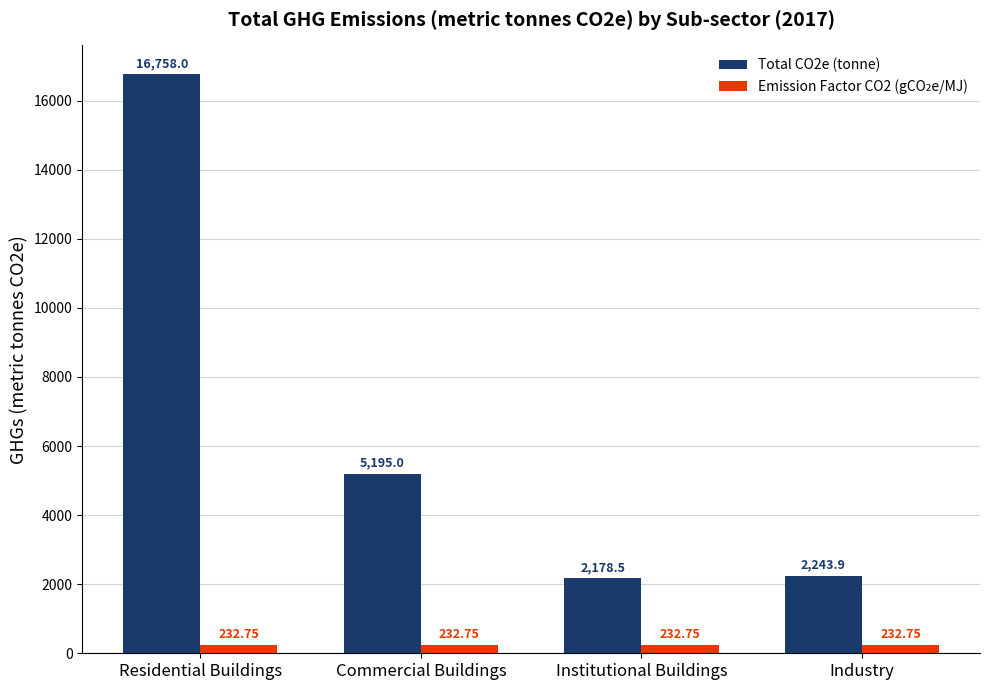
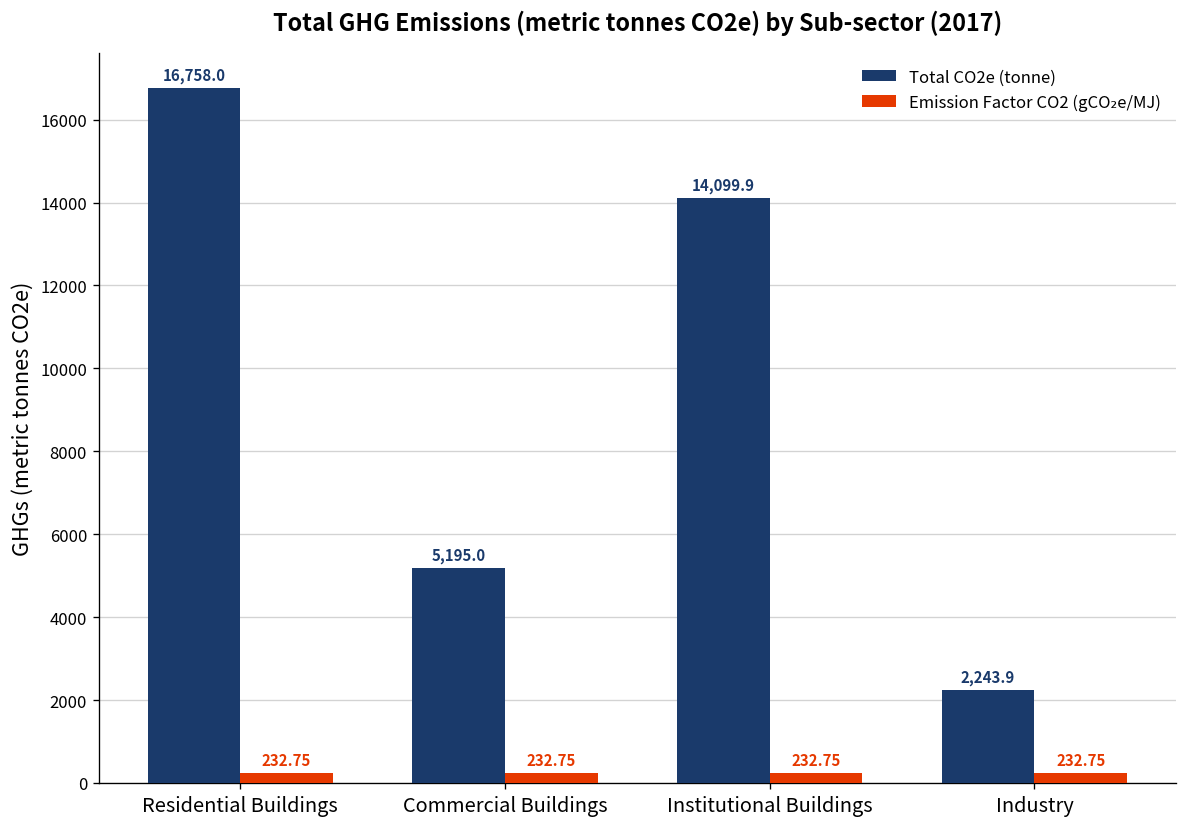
  {
    "Total CO2e (tonne)": {
      "Residential Buildings": "16,758.0",
      "Commercial Buildings": "5,195.0",
-     "Institutional Buildings": "2,178.5",
+     "Institutional Buildings": "14,099.9",
      "Industry": "2,243.9"
    },
    "Emission Factor CO2 (gCO₂e/MJ)": {
      "Residential Buildings": "232.75",
      "Commercial Buildings": "232.75",
      "Institutional Buildings": "232.75",
      "Industry": "232.75"
    }
  }
